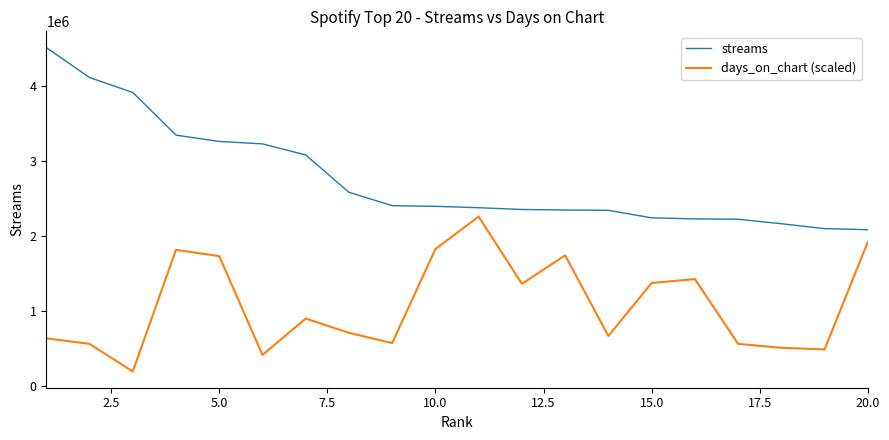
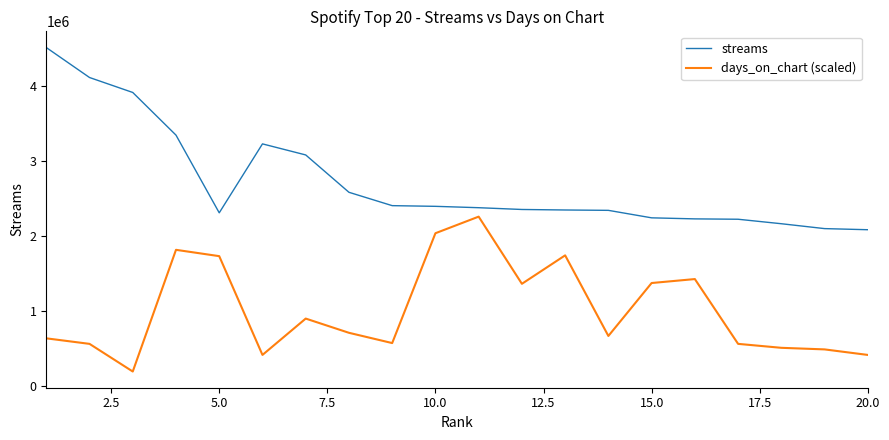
  {
    "streams": {
-     "5.0": 3300000,
+     "5.0": 2300000,
      "10.0": 2400000,
      "15.0": 2200000,
      "20.0": 2100000
    },
    "days_on_chart (scaled)": {
      "5.0": 1700000,
-     "10.0": 1800000,
+     "10.0": 2000000,
      "15.0": 1400000,
-     "20.0": 1900000
+     "20.0": 400000
    }
  }
